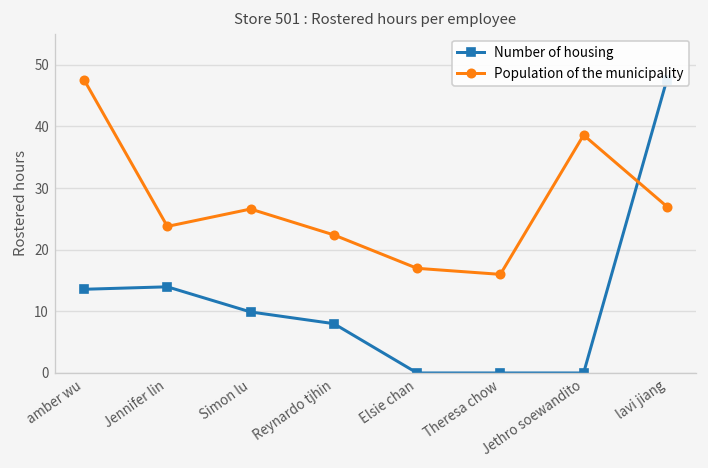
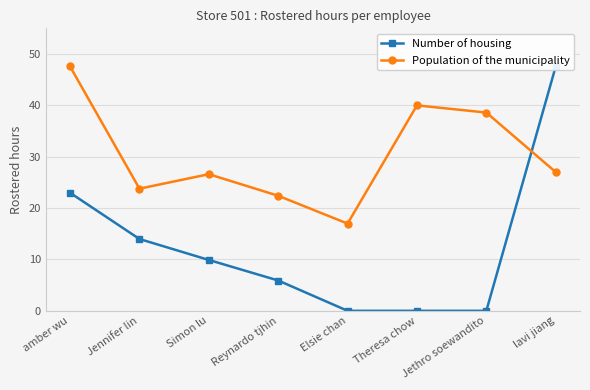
  {
    "Number of housing": {
-     "amber wu": 14,
+     "amber wu": 23,
      "Jennifer lin": 14,
      "Simon lu": 10,
-     "Reynardo tjhin": 8,
+     "Reynardo tjhin": 6,
      "Elsie chan": 0,
      "Theresa chow": 0,
      "Jethro soewandito": 0
    },
    "Population of the municipality": {
      "amber wu": 48,
      "Jennifer lin": 24,
      "Simon lu": 27,
      "Reynardo tjhin": 22,
      "Elsie chan": 17,
-     "Theresa chow": 16,
+     "Theresa chow": 40,
      "Jethro soewandito": 39,
      "lavi jiang": 27
    }
  }
